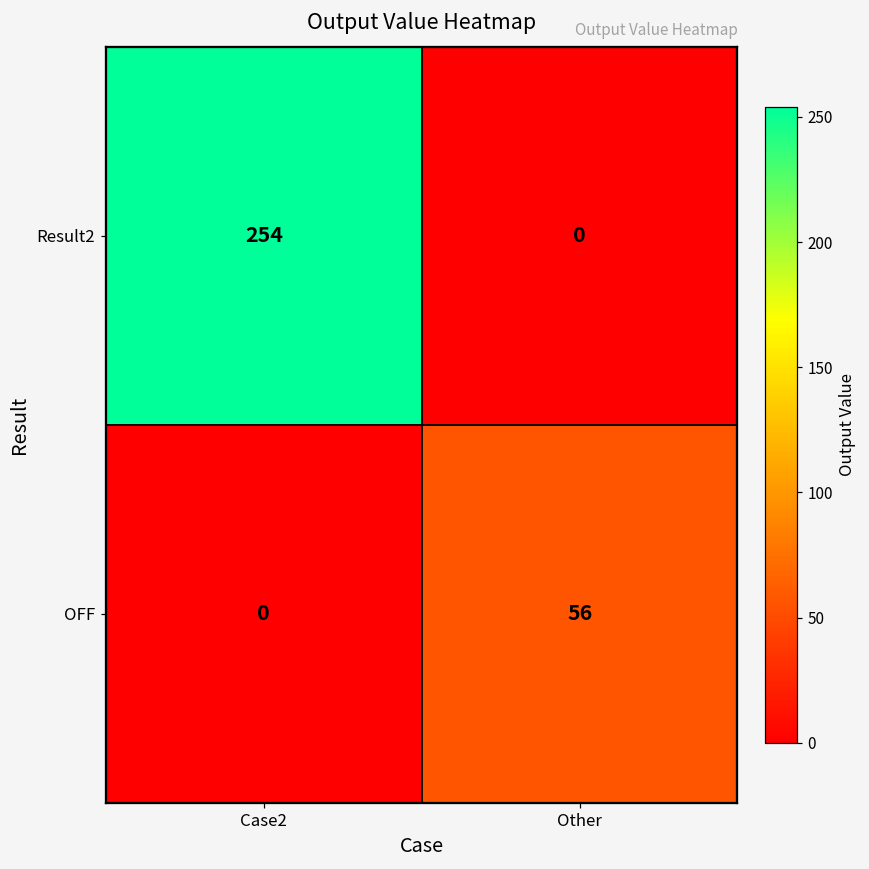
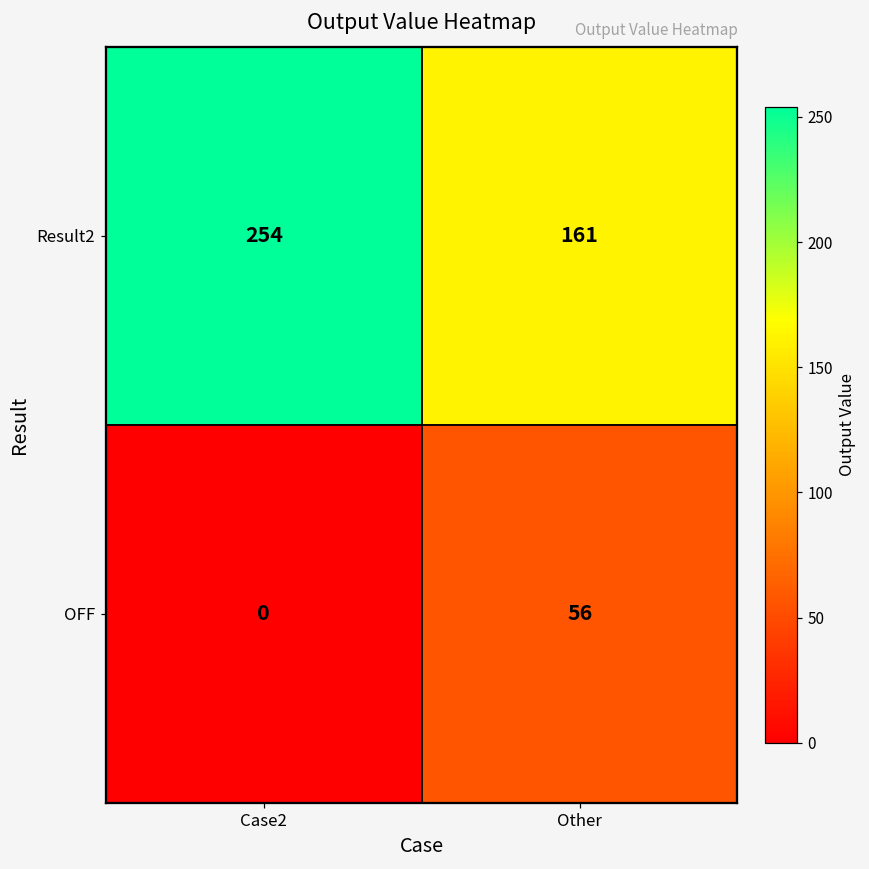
  {
    "Result2": {
      "Case2": 254,
-     "Other": 0
+     "Other": 161
    },
    "OFF": {
      "Case2": 0,
      "Other": 56
    }
  }
